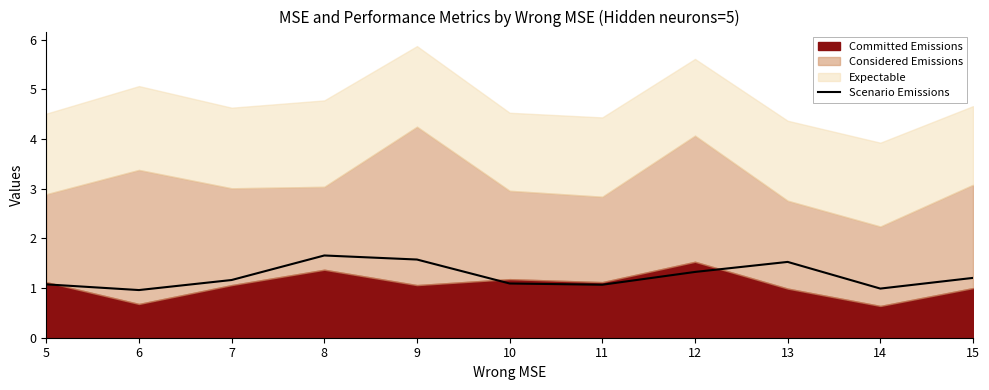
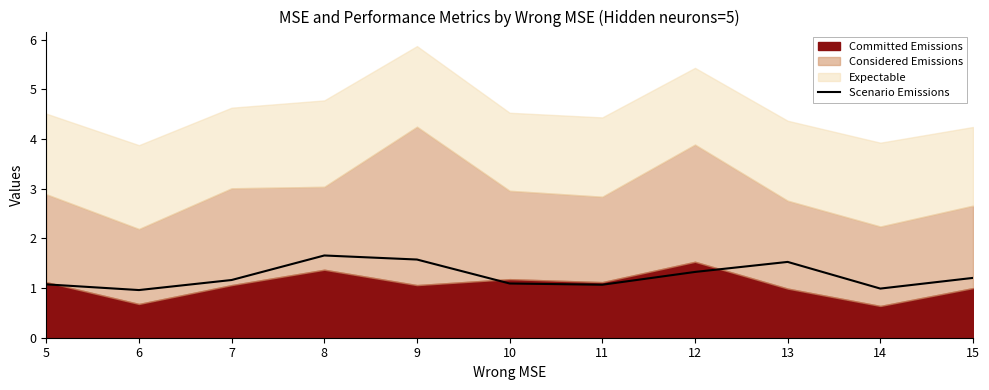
  {
    "Scenario Emissions": {
      "6": 1.0,
      "7": 1.2,
      "8": 1.7,
      "9": 1.6,
      "10": 1.1,
      "11": 1.1,
      "12": 1.3,
      "13": 1.5,
      "14": 1.0,
      "15": 1.2
    },
    "Committed Emissions": {
      "6": 0.7,
      "7": 1.1,
      "8": 1.4,
      "9": 1.1,
      "10": 1.2,
      "11": 1.1,
      "12": 1.5,
      "13": 1.0,
      "14": 0.6,
      "15": 1.0
    },
    "Considered Emissions": {
      "5": 1.8,
-     "6": 2.7,
+     "6": 1.5,
      "7": 1.9,
      "8": 1.7,
      "9": 3.2,
      "10": 1.8,
      "11": 1.7,
-     "12": 2.5,
+     "12": 2.4,
      "13": 1.8,
      "14": 1.6,
-     "15": 2.1
+     "15": 1.7
    },
    "Expectable": {
      "5": 1.6,
      "6": 1.7,
      "7": 1.6,
      "8": 1.7,
      "9": 1.6,
      "10": 1.6,
      "11": 1.6,
      "12": 1.5,
      "13": 1.6,
      "14": 1.7,
      "15": 1.6
    }
  }
